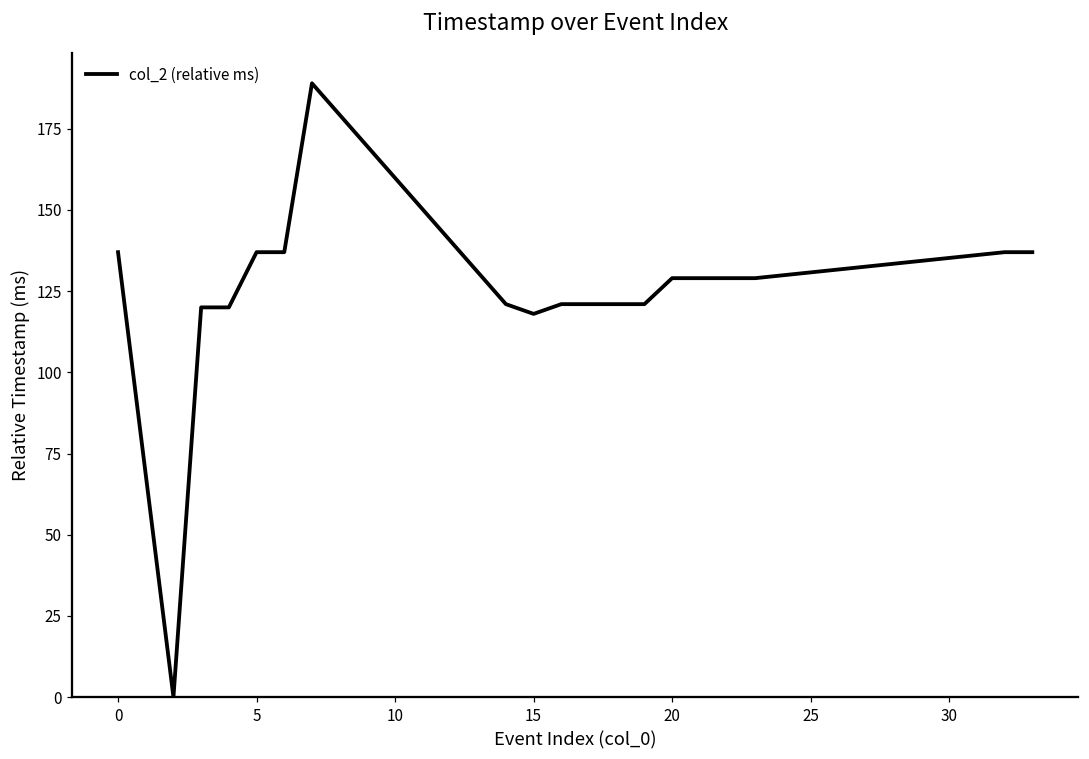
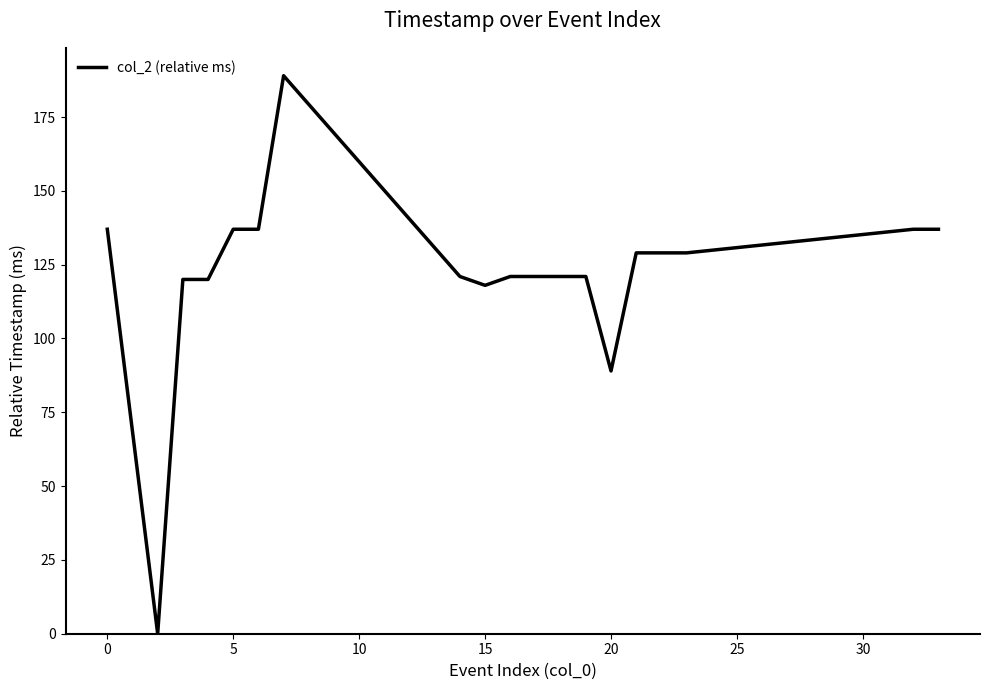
  {
    "0": 137,
    "5": 137,
    "15": 118,
-   "20": 129
+   "20": 89
  }
